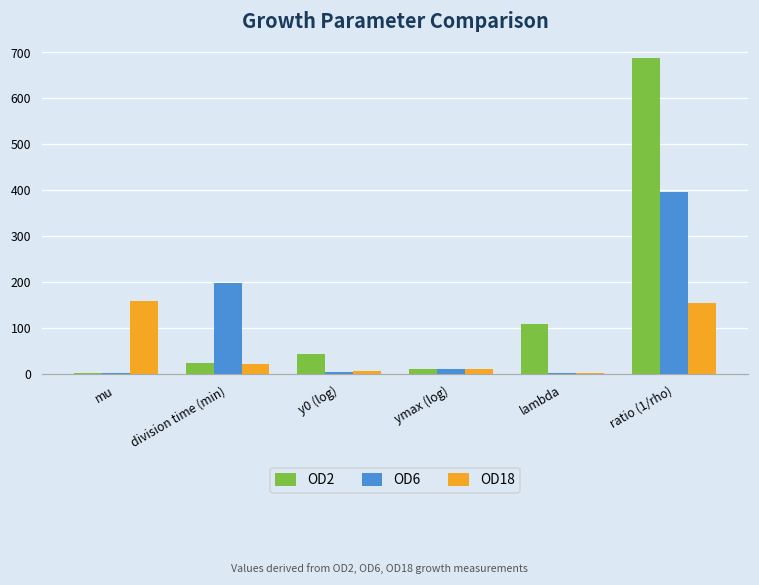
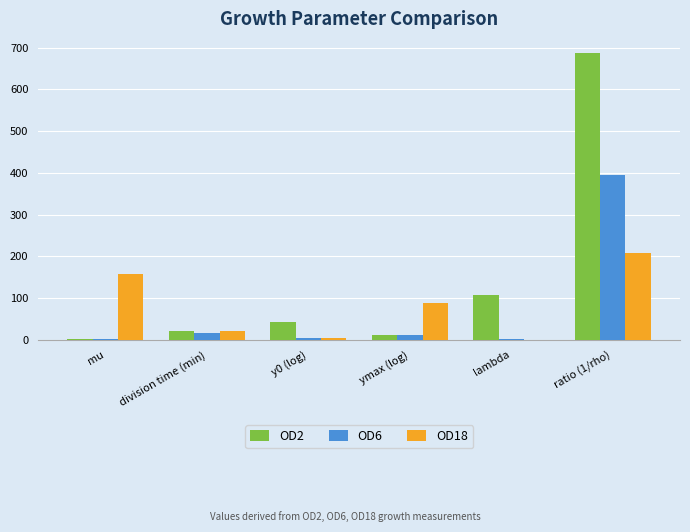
  {
    "OD2": {
      "division time (min)": 20,
      "y0 (log)": 40,
      "ymax (log)": 10,
      "lambda": 110,
      "ratio (1/rho)": 690
    },
    "OD6": {
-     "division time (min)": 200,
+     "division time (min)": 20,
      "ymax (log)": 10,
      "ratio (1/rho)": 390
    },
    "OD18": {
      "mu": 160,
      "division time (min)": 20,
-     "ymax (log)": 10,
-     "ratio (1/rho)": 150
+     "ymax (log)": 90,
+     "ratio (1/rho)": 210
    }
  }
